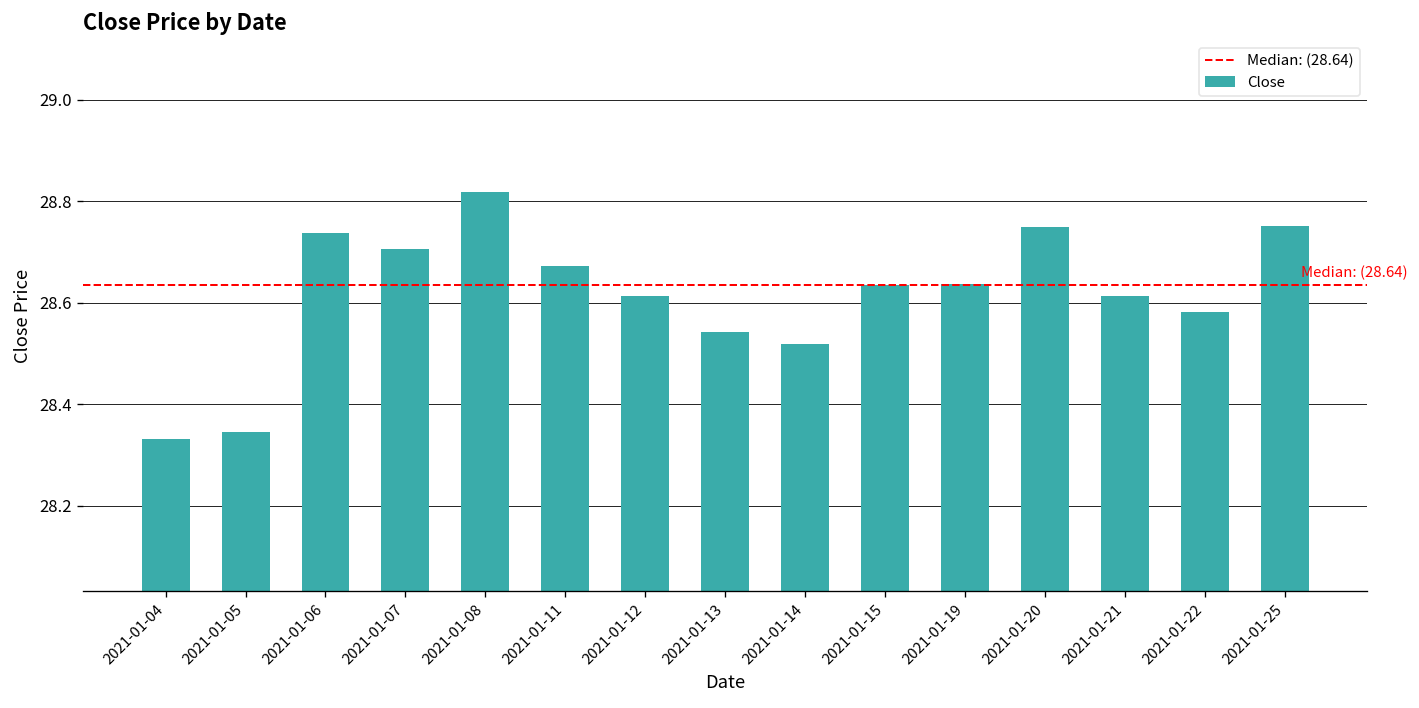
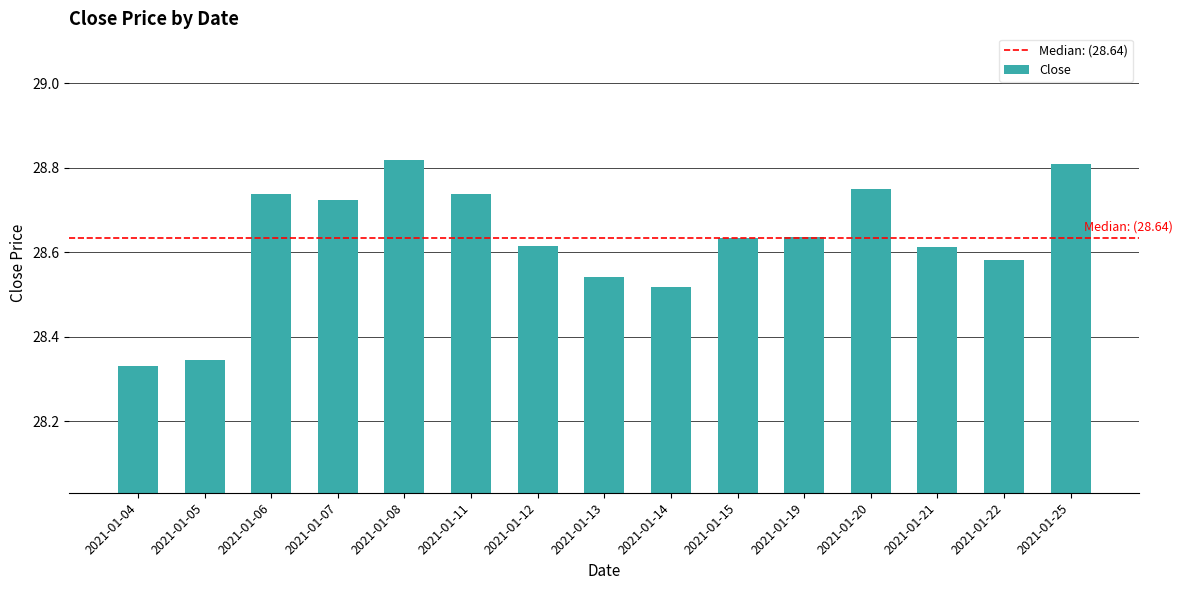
  {
    "2021-01-04": 28.33,
    "2021-01-05": 28.35,
    "2021-01-06": 28.74,
-   "2021-01-07": 28.70,
+   "2021-01-07": 28.72,
    "2021-01-08": 28.82,
-   "2021-01-11": 28.67,
+   "2021-01-11": 28.74,
    "2021-01-12": 28.61,
    "2021-01-13": 28.54,
    "2021-01-14": 28.52,
    "2021-01-15": 28.64,
    "2021-01-19": 28.64,
    "2021-01-20": 28.75,
    "2021-01-21": 28.61,
    "2021-01-22": 28.58,
-   "2021-01-25": 28.75
+   "2021-01-25": 28.81
  }
